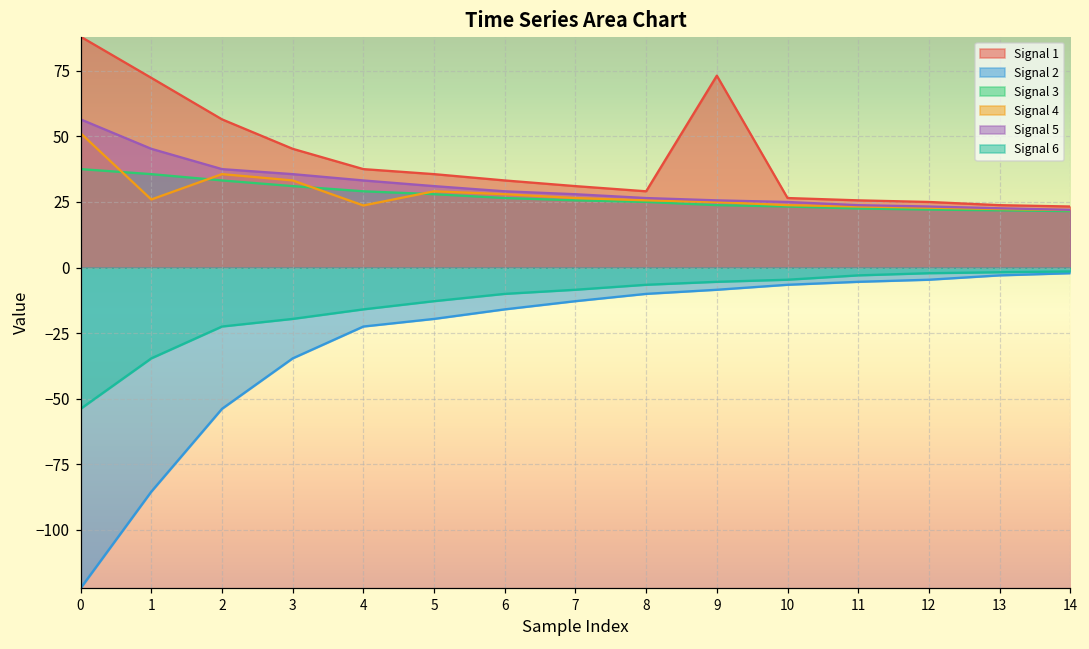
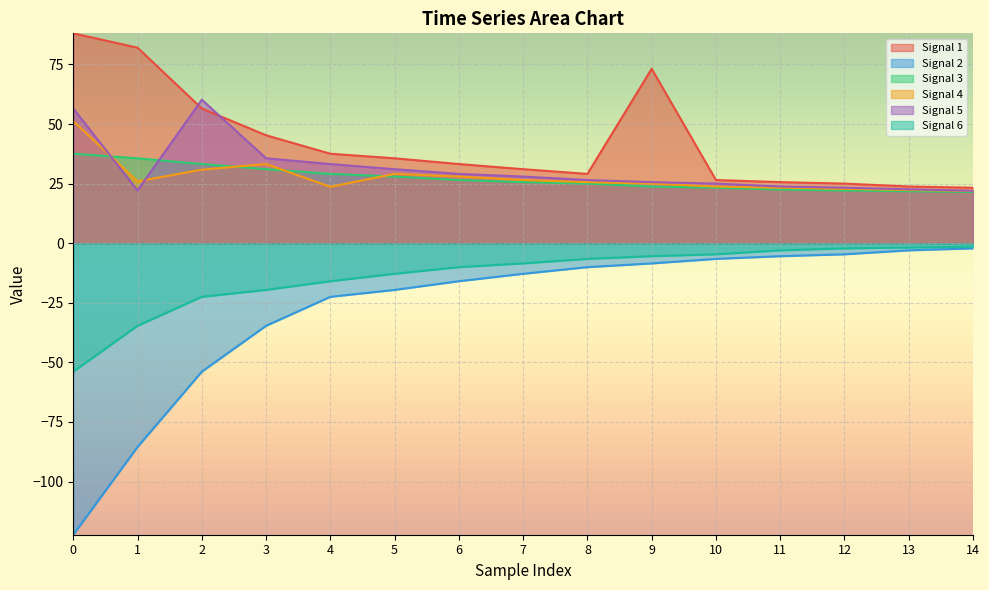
  {
    "Signal 1": {
      "0": 88,
-     "1": 72,
+     "1": 82,
      "2": 57,
      "3": 45,
      "4": 38,
      "5": 36,
      "6": 33,
      "7": 31,
      "8": 29,
      "9": 73,
      "10": 27,
      "11": 26,
      "12": 25,
      "13": 24,
      "14": 23
    },
    "Signal 4": {
      "0": 51,
      "1": 26,
-     "2": 36,
+     "2": 31,
      "3": 33,
      "4": 24,
      "5": 29,
      "6": 28
    },
    "Signal 5": {
      "0": 57,
-     "1": 45,
-     "2": 38,
+     "1": 22,
+     "2": 60,
      "3": 36,
      "4": 33,
      "5": 31,
      "6": 29,
      "7": 28,
      "10": 25
    }
  }
